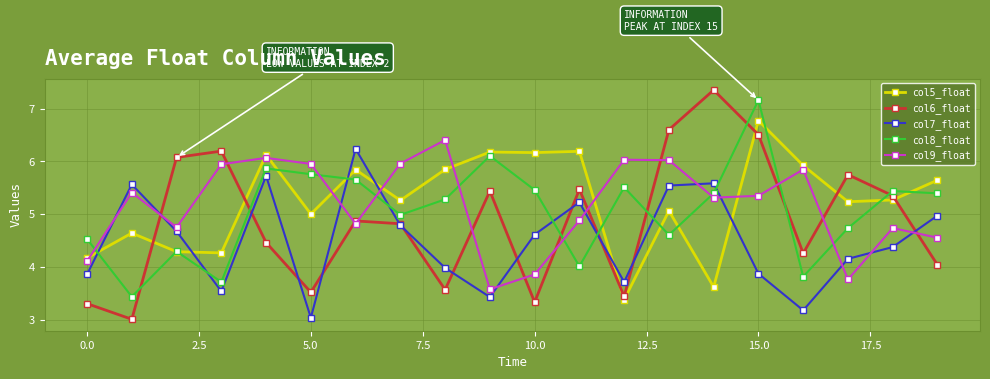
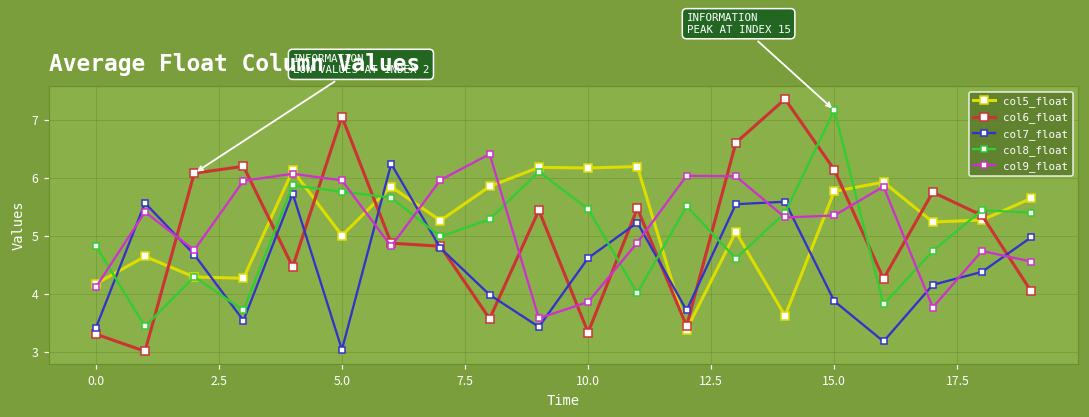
  {
    "col5_float": {
      "0.0": 4.2,
      "5.0": 5.0,
      "10.0": 6.2,
-     "15.0": 6.8
+     "15.0": 5.8
    },
    "col6_float": {
      "0.0": 3.3,
-     "5.0": 3.5,
+     "5.0": 7.0,
      "10.0": 3.3,
-     "15.0": 6.5
+     "15.0": 6.1
    },
    "col7_float": {
-     "0.0": 3.9,
+     "0.0": 3.4,
      "5.0": 3.0,
      "10.0": 4.6,
      "15.0": 3.9
    },
    "col8_float": {
-     "0.0": 4.5,
+     "0.0": 4.8,
      "5.0": 5.8,
      "10.0": 5.5,
      "15.0": 7.2
    },
    "col9_float": {
      "0.0": 4.1,
      "5.0": 6.0,
      "10.0": 3.9,
      "15.0": 5.3
    }
  }
